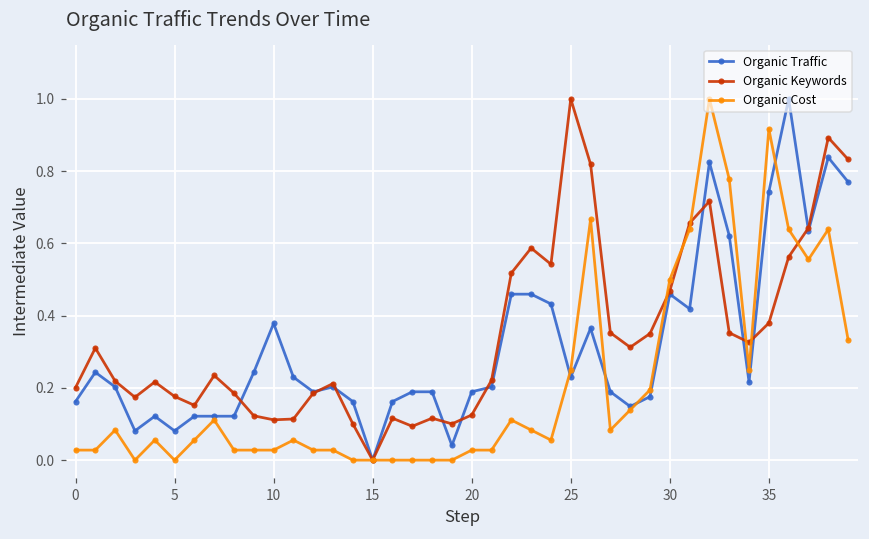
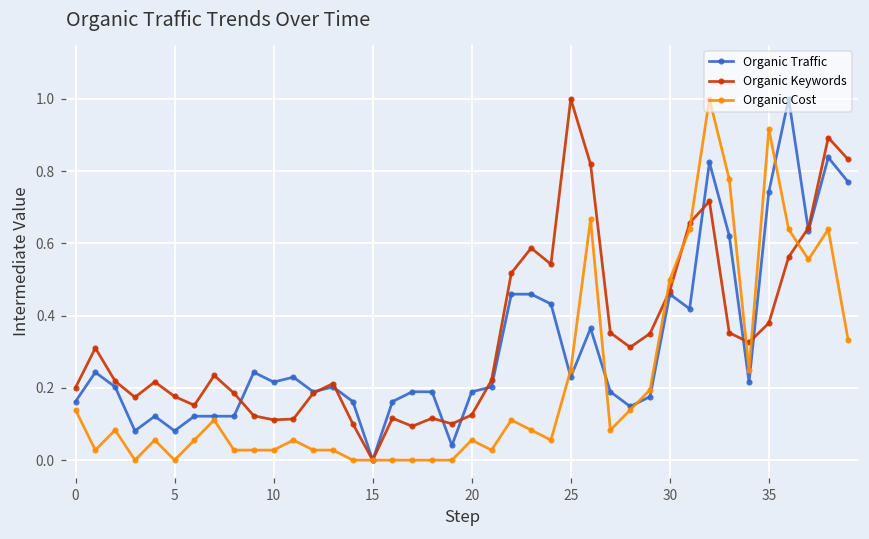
  {
    "Organic Traffic": {
      "0": 0.16,
      "5": 0.08,
-     "10": 0.38,
+     "10": 0.22,
      "20": 0.19,
      "25": 0.23,
      "30": 0.46,
      "35": 0.74
    },
    "Organic Keywords": {
      "0": 0.20,
      "5": 0.18,
      "10": 0.11,
      "20": 0.13,
      "25": 1.00,
      "30": 0.47,
      "35": 0.38
    },
    "Organic Cost": {
-     "0": 0.03,
+     "0": 0.14,
      "5": 0.00,
      "10": 0.03,
-     "20": 0.03,
+     "20": 0.06,
      "25": 0.25,
      "30": 0.50,
      "35": 0.92
    }
  }
